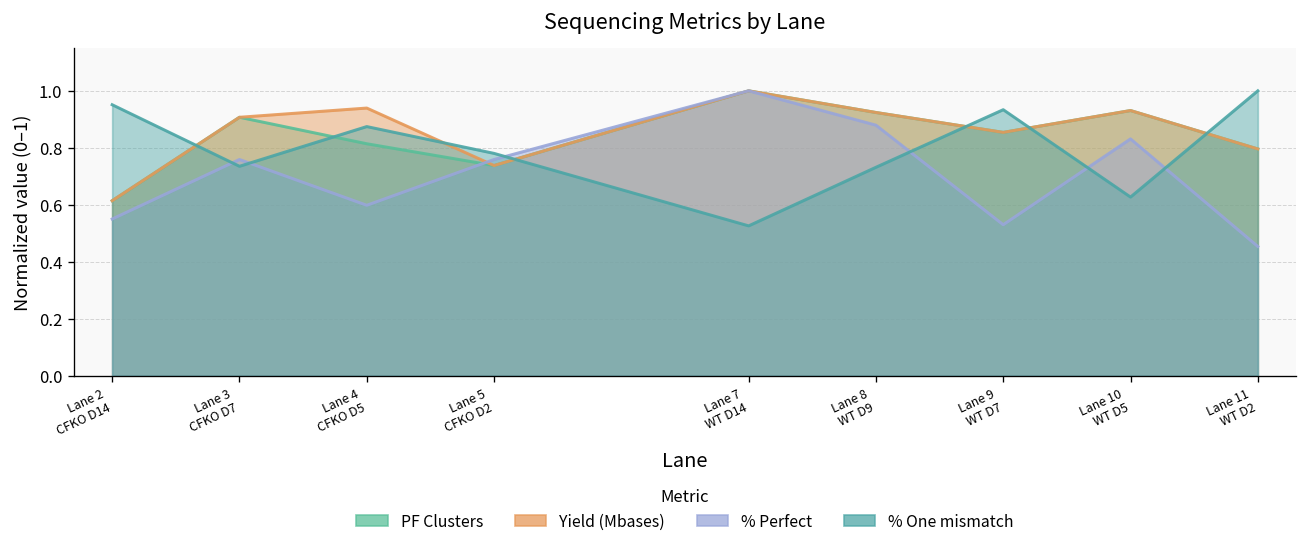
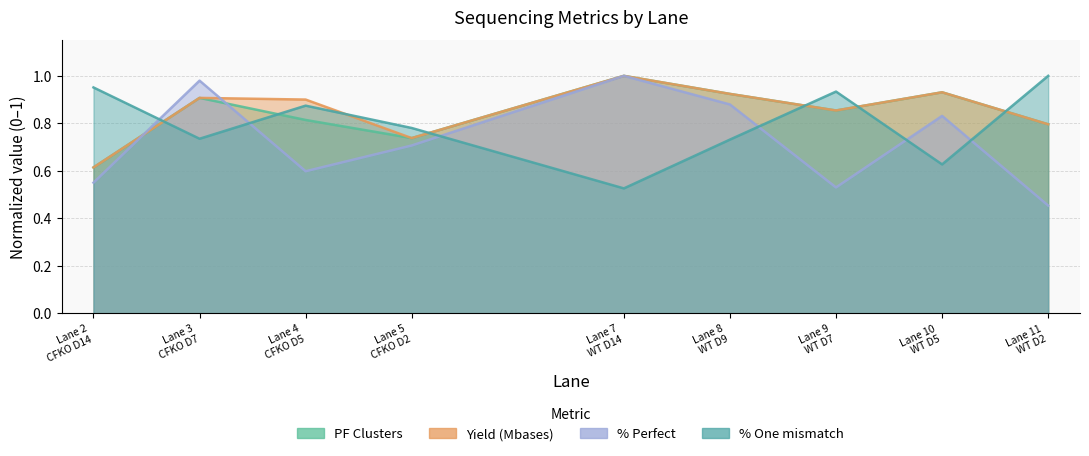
  {
    "Yield (Mbases)": {
-     "Lane 4 CFKO D5": 0.94
+     "Lane 4 CFKO D5": 0.90
    },
    "% Perfect": {
      "Lane 2 CFKO D14": 0.55,
-     "Lane 3 CFKO D7": 0.76,
+     "Lane 3 CFKO D7": 0.98,
      "Lane 4 CFKO D5": 0.60,
-     "Lane 5 CFKO D2": 0.76,
+     "Lane 5 CFKO D2": 0.71,
      "Lane 8 WT D9": 0.88,
      "Lane 9 WT D7": 0.53,
      "Lane 10 WT D5": 0.83,
      "Lane 11 WT D2": 0.45
    }
  }
